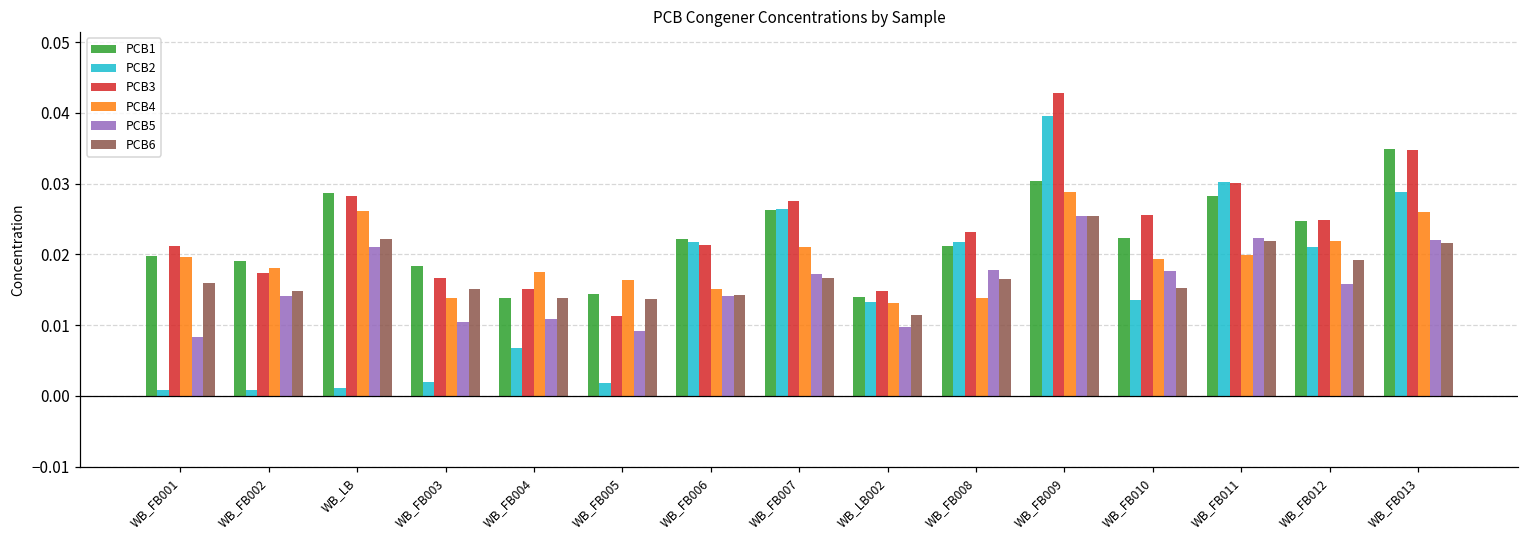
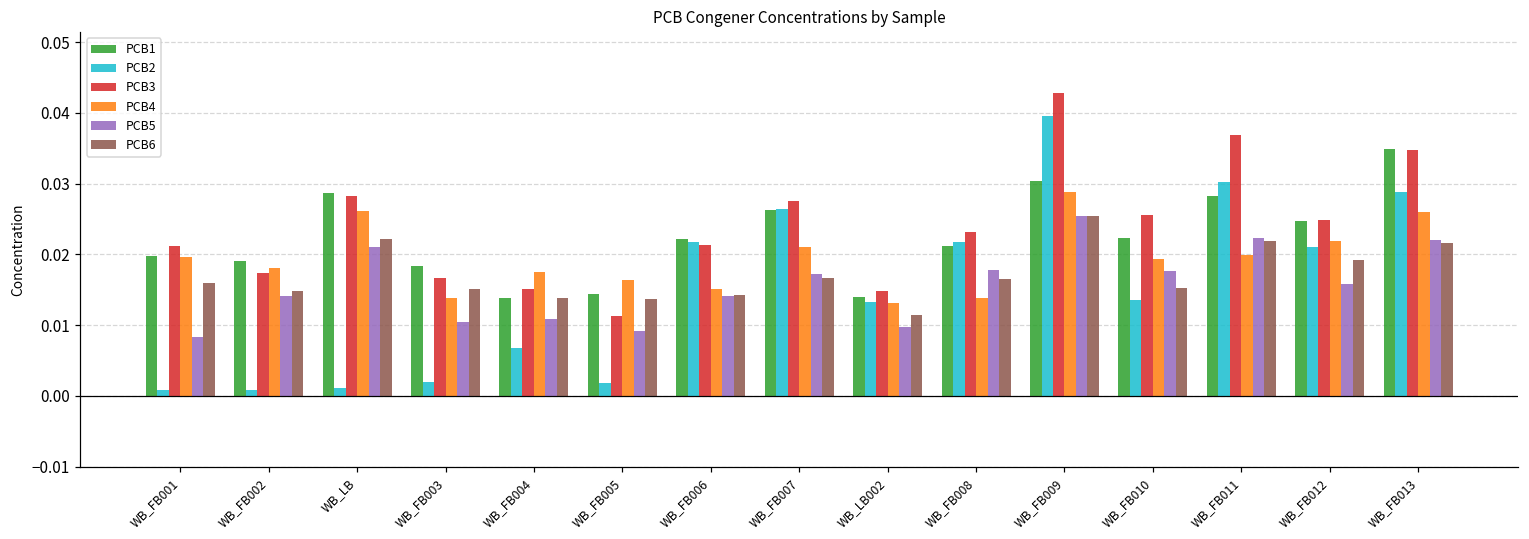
  {
    "PCB1": {
      "WB_FB001": 0.020,
      "WB_FB002": 0.019,
      "WB_LB": 0.029,
      "WB_FB003": 0.018,
      "WB_FB004": 0.014,
      "WB_FB005": 0.014,
      "WB_FB006": 0.022,
      "WB_FB007": 0.026,
      "WB_LB002": 0.014,
      "WB_FB008": 0.021,
      "WB_FB009": 0.030,
      "WB_FB010": 0.022,
      "WB_FB011": 0.028,
      "WB_FB012": 0.025,
      "WB_FB013": 0.035
    },
    "PCB2": {
      "WB_FB001": 0.001,
      "WB_FB002": 0.001,
      "WB_LB": 0.001,
      "WB_FB003": 0.002,
      "WB_FB004": 0.007,
      "WB_FB005": 0.002,
      "WB_FB006": 0.022,
      "WB_FB007": 0.026,
      "WB_LB002": 0.013,
      "WB_FB008": 0.022,
      "WB_FB009": 0.040,
      "WB_FB010": 0.014,
      "WB_FB011": 0.030,
      "WB_FB012": 0.021,
      "WB_FB013": 0.029
    },
    "PCB3": {
      "WB_FB001": 0.021,
      "WB_FB002": 0.017,
      "WB_LB": 0.028,
      "WB_FB003": 0.017,
      "WB_FB004": 0.015,
      "WB_FB005": 0.011,
      "WB_FB006": 0.021,
      "WB_FB007": 0.028,
      "WB_LB002": 0.015,
      "WB_FB008": 0.023,
      "WB_FB009": 0.043,
      "WB_FB010": 0.026,
-     "WB_FB011": 0.030,
+     "WB_FB011": 0.037,
      "WB_FB012": 0.025,
      "WB_FB013": 0.035
    },
    "PCB4": {
      "WB_FB001": 0.020,
      "WB_FB002": 0.018,
      "WB_LB": 0.026,
      "WB_FB003": 0.014,
      "WB_FB004": 0.018,
      "WB_FB005": 0.016,
      "WB_FB006": 0.015,
      "WB_FB007": 0.021,
      "WB_LB002": 0.013,
      "WB_FB008": 0.014,
      "WB_FB009": 0.029,
      "WB_FB010": 0.019,
      "WB_FB011": 0.020,
      "WB_FB012": 0.022,
      "WB_FB013": 0.026
    },
    "PCB5": {
      "WB_FB001": 0.008,
      "WB_FB002": 0.014,
      "WB_LB": 0.021,
      "WB_FB003": 0.011,
      "WB_FB004": 0.011,
      "WB_FB005": 0.009,
      "WB_FB006": 0.014,
      "WB_FB007": 0.017,
      "WB_LB002": 0.010,
      "WB_FB008": 0.018,
      "WB_FB009": 0.025,
      "WB_FB010": 0.018,
      "WB_FB011": 0.022,
      "WB_FB012": 0.016,
      "WB_FB013": 0.022
    },
    "PCB6": {
      "WB_FB001": 0.016,
      "WB_FB002": 0.015,
      "WB_LB": 0.022,
      "WB_FB003": 0.015,
      "WB_FB004": 0.014,
      "WB_FB005": 0.014,
      "WB_FB006": 0.014,
      "WB_FB007": 0.017,
      "WB_LB002": 0.011,
      "WB_FB008": 0.017,
      "WB_FB009": 0.025,
      "WB_FB010": 0.015,
      "WB_FB011": 0.022,
      "WB_FB012": 0.019,
      "WB_FB013": 0.022
    }
  }
